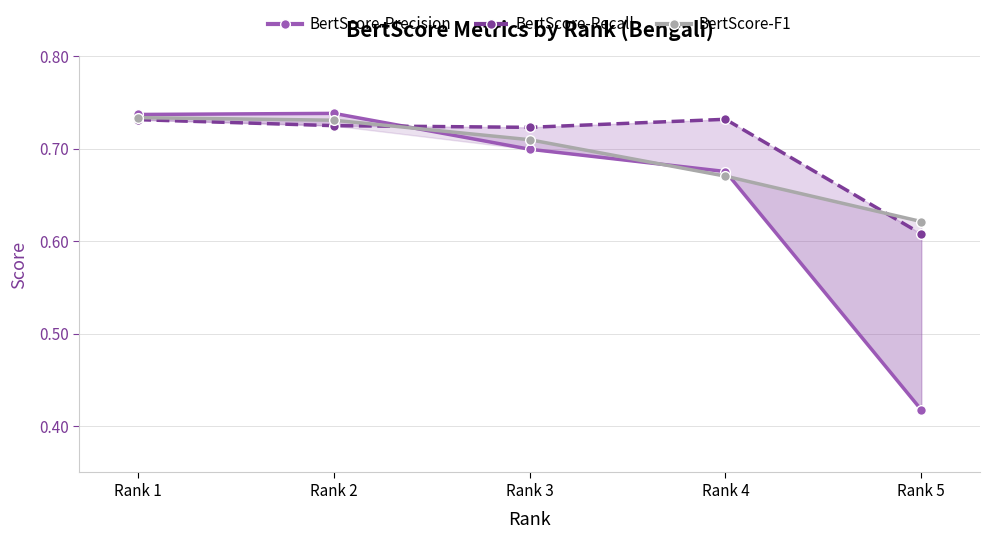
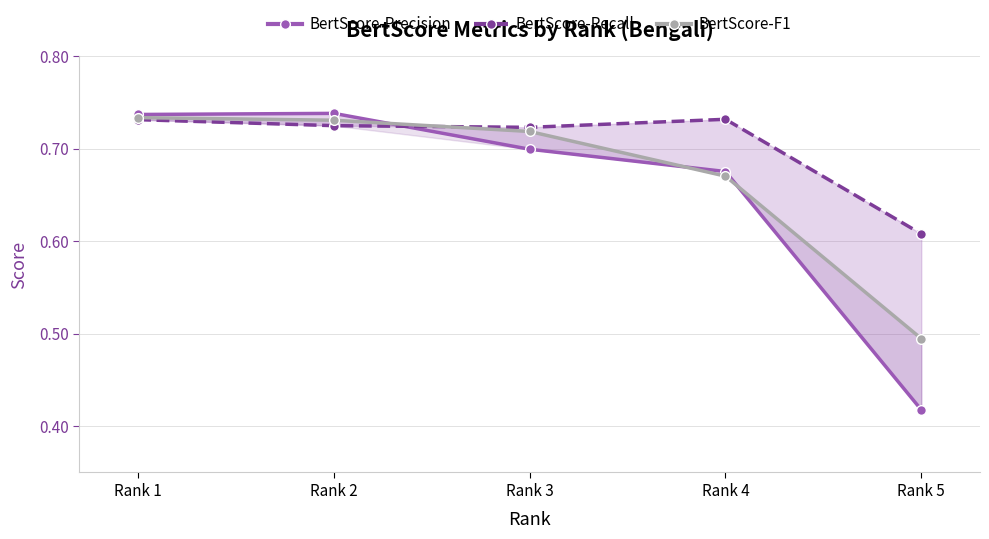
  {
    "BertScore-F1": {
-     "Rank 3": 0.71,
+     "Rank 3": 0.72,
      "Rank 4": 0.67,
-     "Rank 5": 0.62
+     "Rank 5": 0.49
    }
  }
